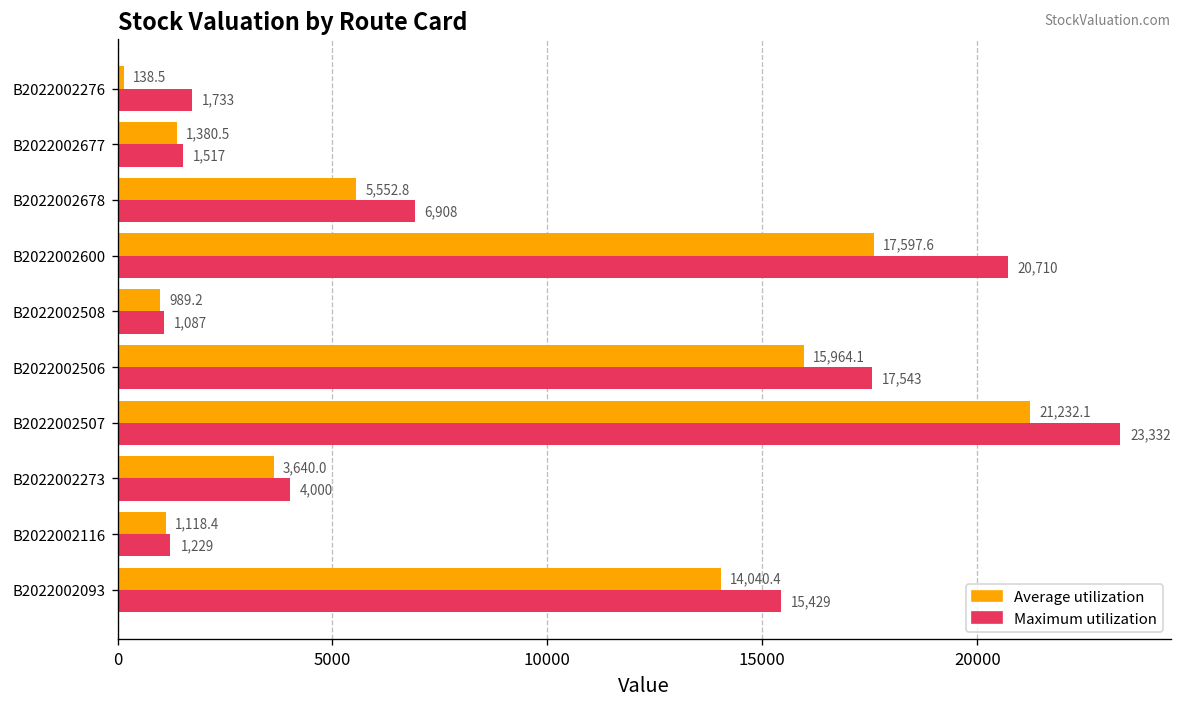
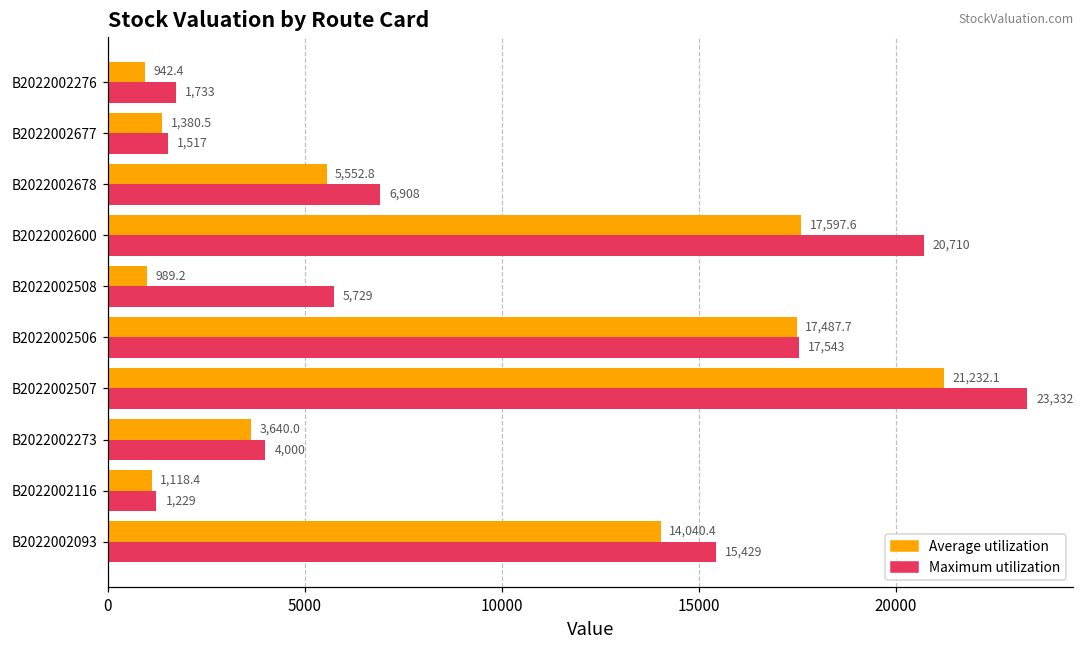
  {
    "Average utilization": {
-     "B2022002276": "138.5",
+     "B2022002276": "942.4",
      "B2022002677": "1,380.5",
      "B2022002678": "5,552.8",
      "B2022002600": "17,597.6",
      "B2022002508": "989.2",
-     "B2022002506": "15,964.1",
+     "B2022002506": "17,487.7",
      "B2022002507": "21,232.1",
      "B2022002273": "3,640.0",
      "B2022002116": "1,118.4",
      "B2022002093": "14,040.4"
    },
    "Maximum utilization": {
      "B2022002276": "1,733",
      "B2022002677": "1,517",
      "B2022002678": "6,908",
      "B2022002600": "20,710",
-     "B2022002508": "1,087",
+     "B2022002508": "5,729",
      "B2022002506": "17,543",
      "B2022002507": "23,332",
      "B2022002273": "4,000",
      "B2022002116": "1,229",
      "B2022002093": "15,429"
    }
  }
